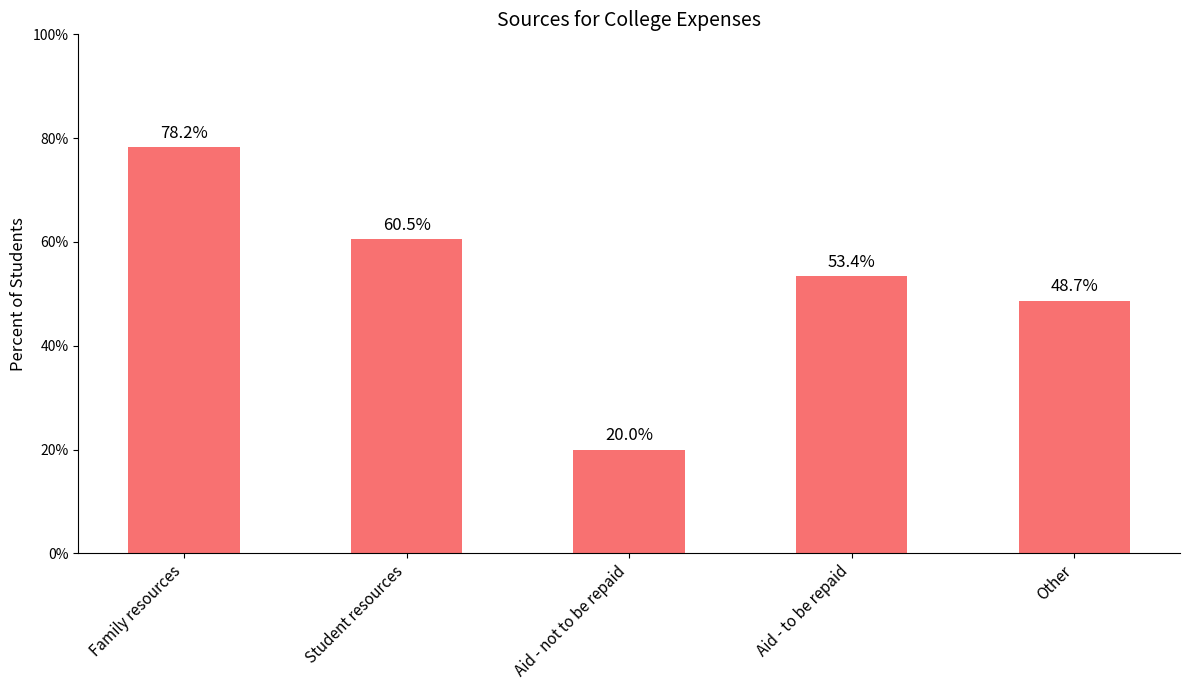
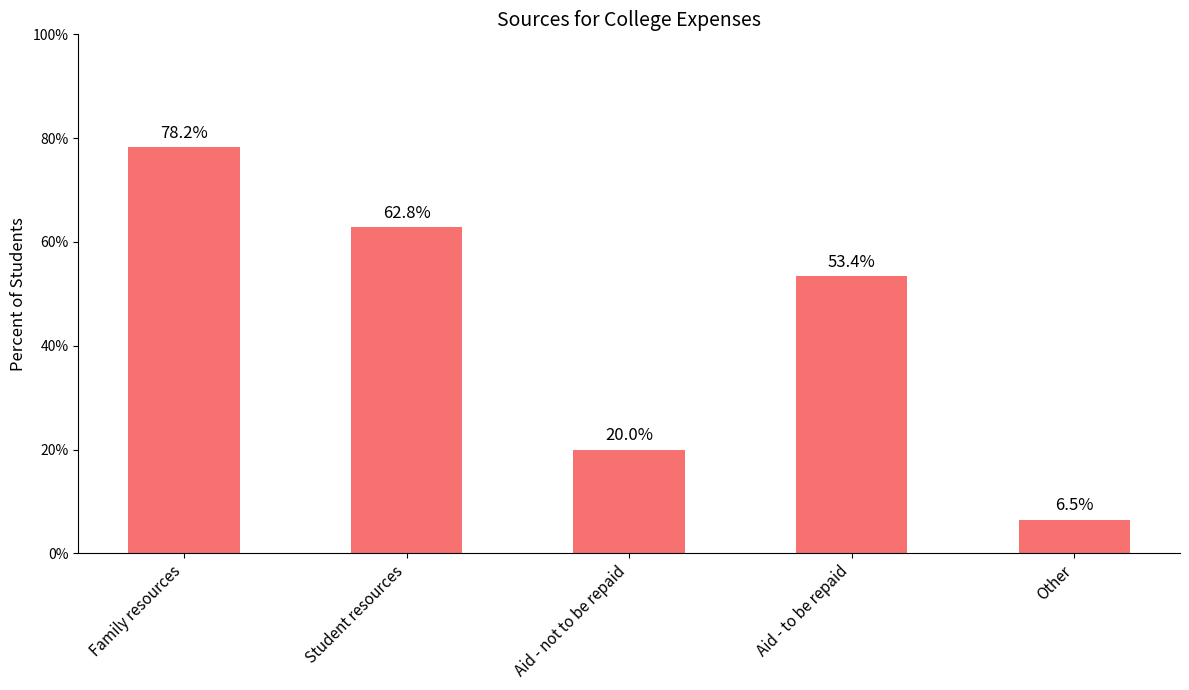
  {
    "Family resources": "78.2%",
-   "Student resources": "60.5%",
+   "Student resources": "62.8%",
    "Aid - not to be repaid": "20.0%",
    "Aid - to be repaid": "53.4%",
-   "Other": "48.7%"
+   "Other": "6.5%"
  }
